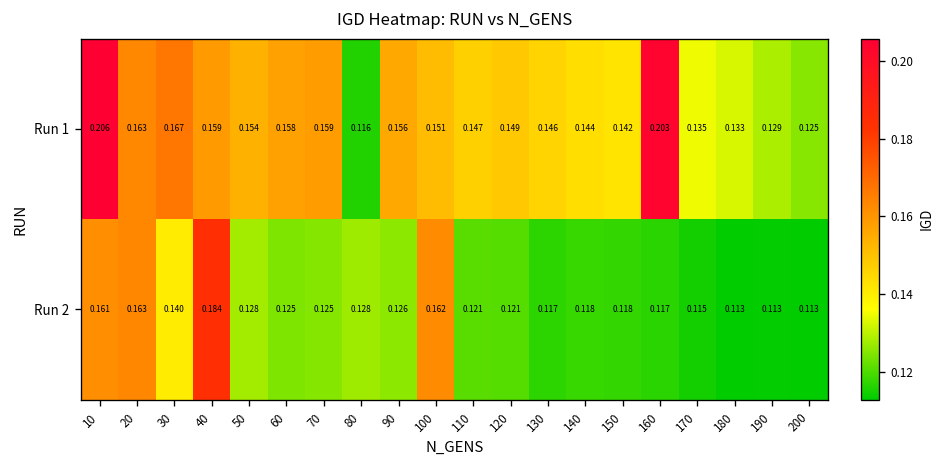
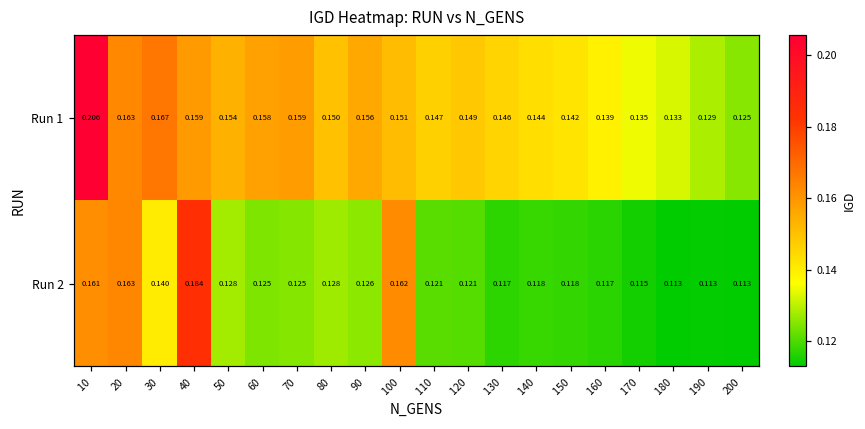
  {
    "Run 1": {
      "10": 0.206,
      "20": 0.163,
      "30": 0.167,
      "40": 0.159,
      "50": 0.154,
      "60": 0.158,
      "70": 0.159,
-     "80": 0.116,
+     "80": 0.150,
      "90": 0.156,
      "100": 0.151,
      "110": 0.147,
      "120": 0.149,
      "130": 0.146,
      "140": 0.144,
      "150": 0.142,
-     "160": 0.203,
+     "160": 0.139,
      "170": 0.135,
      "180": 0.133,
      "190": 0.129,
      "200": 0.125
    },
    "Run 2": {
      "10": 0.161,
      "20": 0.163,
      "30": 0.140,
      "40": 0.184,
      "50": 0.128,
      "60": 0.125,
      "70": 0.125,
      "80": 0.128,
      "90": 0.126,
      "100": 0.162,
      "110": 0.121,
      "120": 0.121,
      "130": 0.117,
      "140": 0.118,
      "150": 0.118,
      "160": 0.117,
      "170": 0.115,
      "180": 0.113,
      "190": 0.113,
      "200": 0.113
    }
  }
